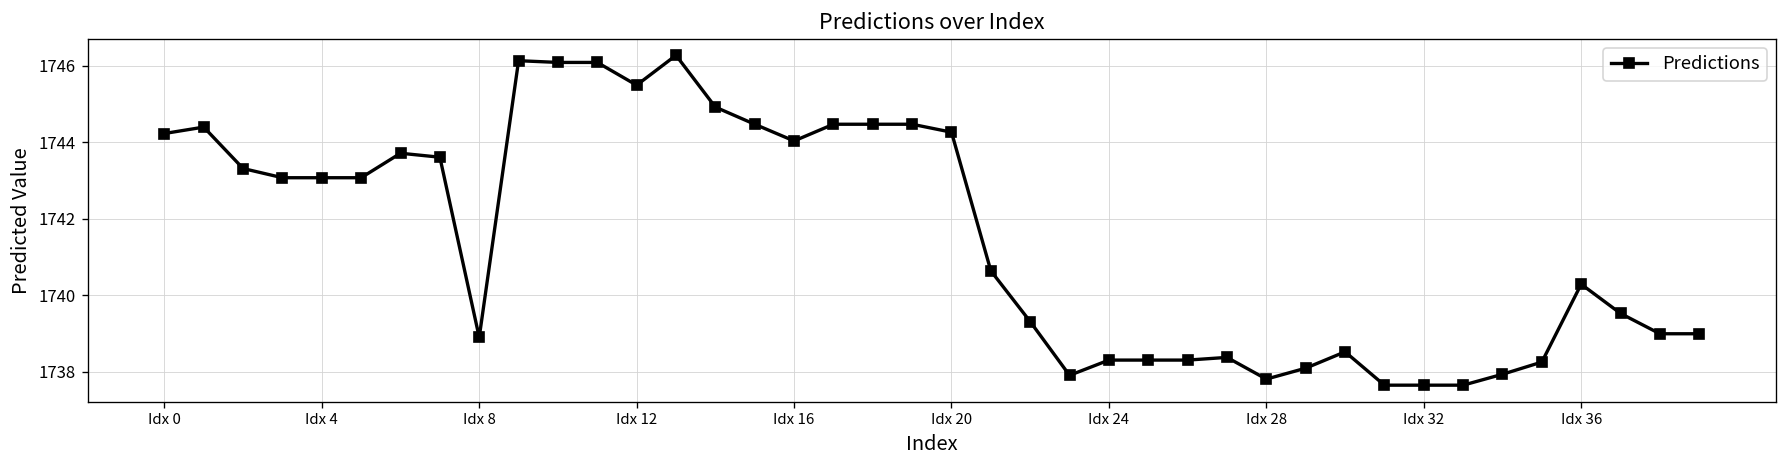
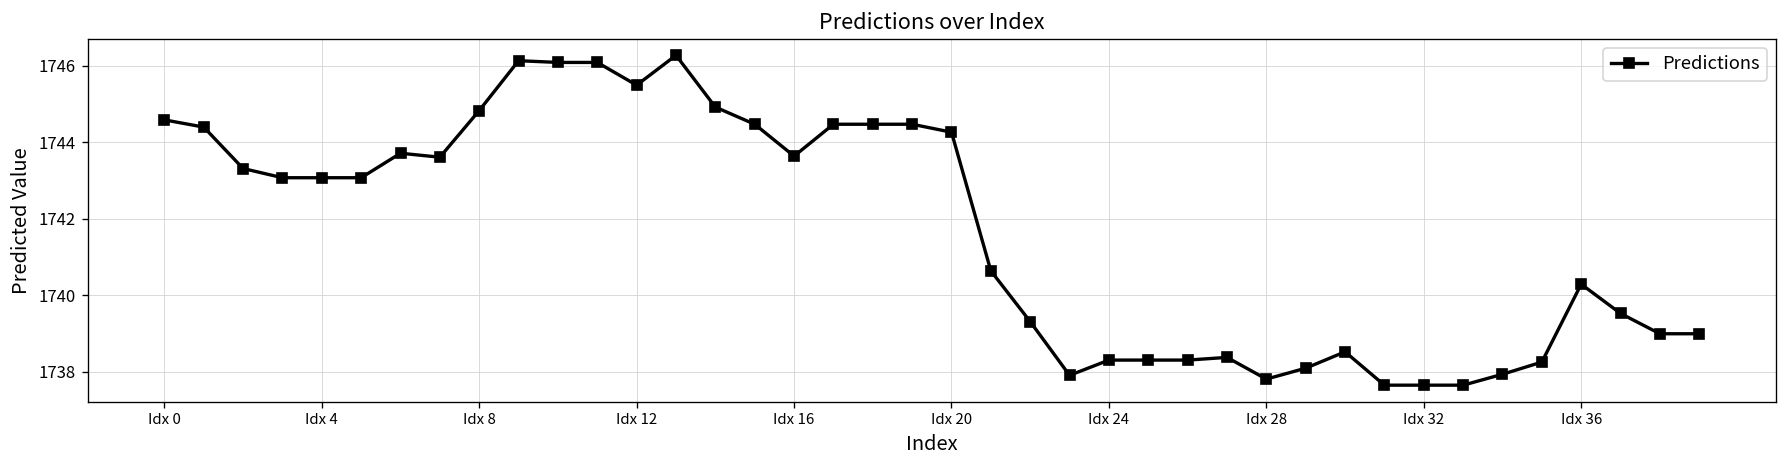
  {
-   "Idx 0": 1744.2,
+   "Idx 0": 1744.6,
    "Idx 4": 1743.1,
-   "Idx 8": 1738.9,
+   "Idx 8": 1744.8,
    "Idx 12": 1745.5,
-   "Idx 16": 1744.0,
+   "Idx 16": 1743.6,
    "Idx 20": 1744.3,
    "Idx 24": 1738.3,
    "Idx 28": 1737.8,
    "Idx 32": 1737.7,
    "Idx 36": 1740.3
  }
